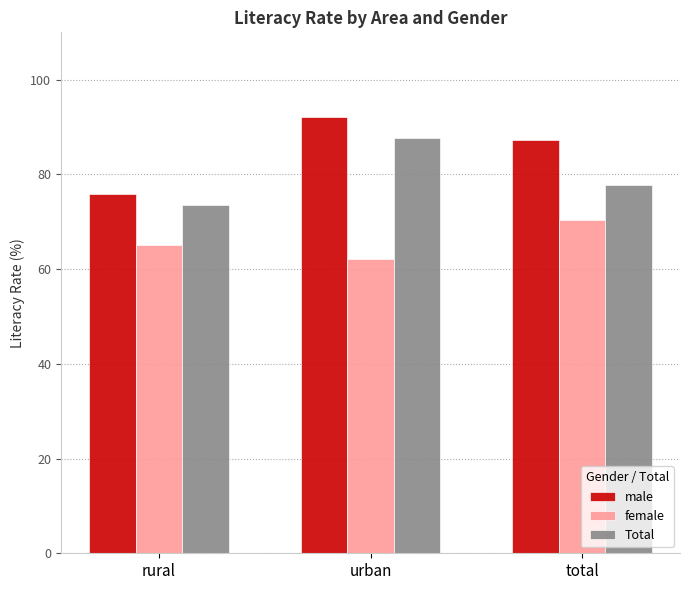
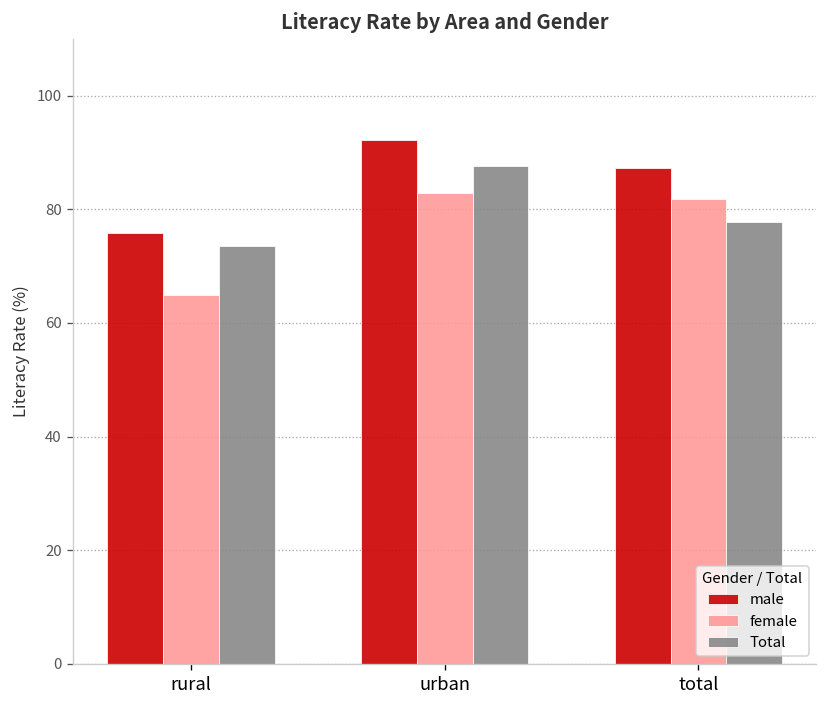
  {
    "male": {
      "rural": 76,
      "urban": 92,
      "total": 87
    },
    "female": {
      "rural": 65,
-     "urban": 62,
-     "total": 70
+     "urban": 83,
+     "total": 82
    },
    "Total": {
      "rural": 74,
      "urban": 88,
      "total": 78
    }
  }
